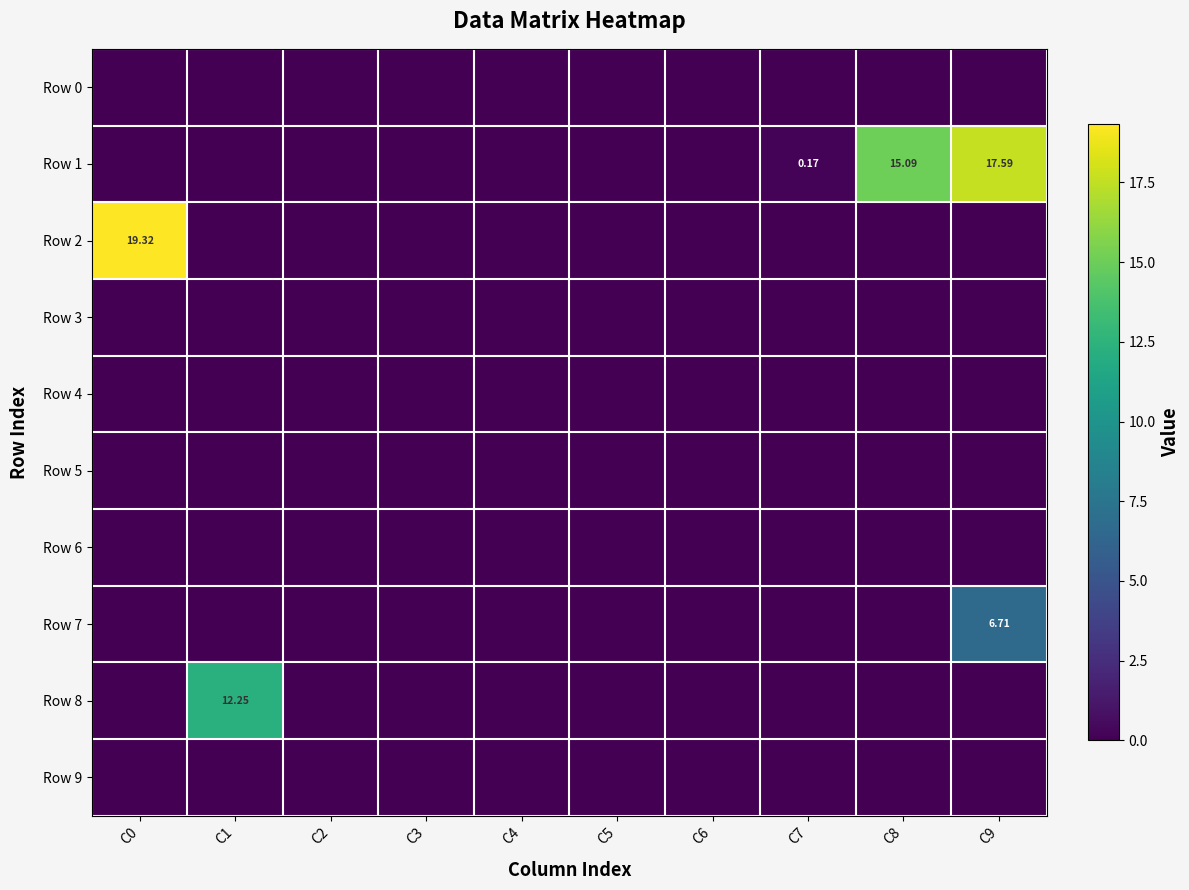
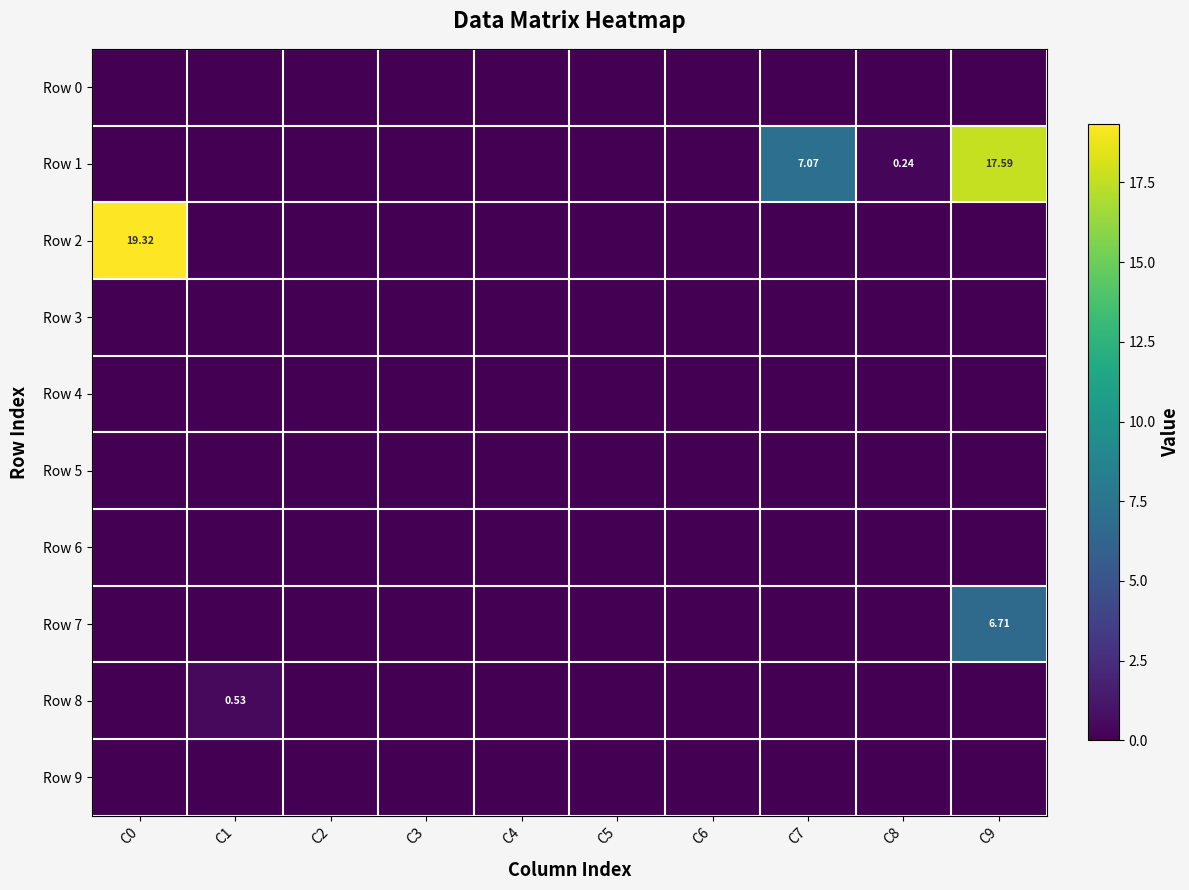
  {
    "Row 1": {
-     "C7": 0.17,
-     "C8": 15.09
+     "C7": 7.07,
+     "C8": 0.24
    },
    "Row 8": {
-     "C1": 12.25
+     "C1": 0.53
    }
  }
